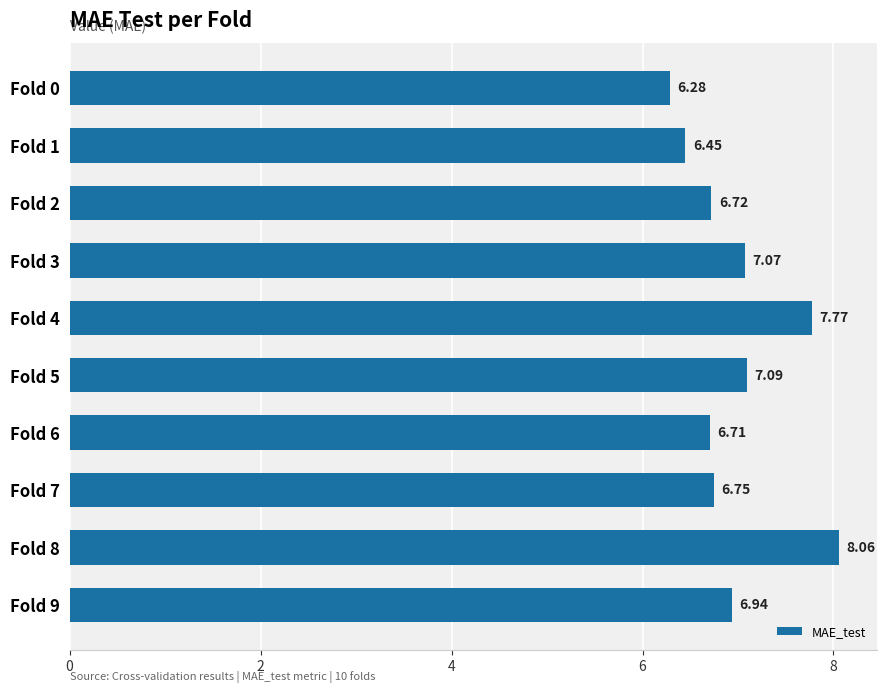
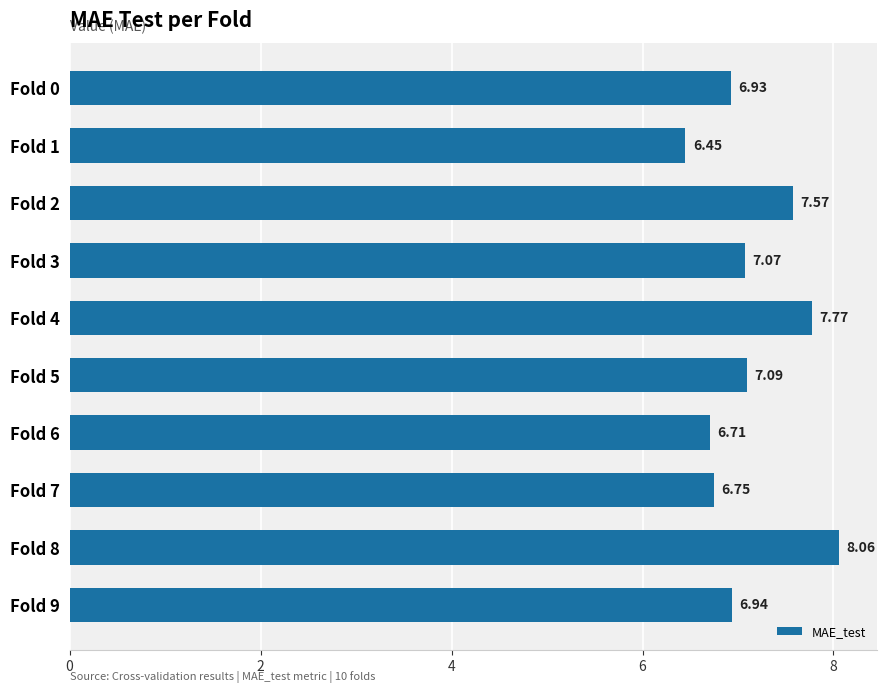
  {
-   "Fold 0": 6.28,
+   "Fold 0": 6.93,
    "Fold 1": 6.45,
-   "Fold 2": 6.72,
+   "Fold 2": 7.57,
    "Fold 3": 7.07,
    "Fold 4": 7.77,
    "Fold 5": 7.09,
    "Fold 6": 6.71,
    "Fold 7": 6.75,
    "Fold 8": 8.06,
    "Fold 9": 6.94
  }
